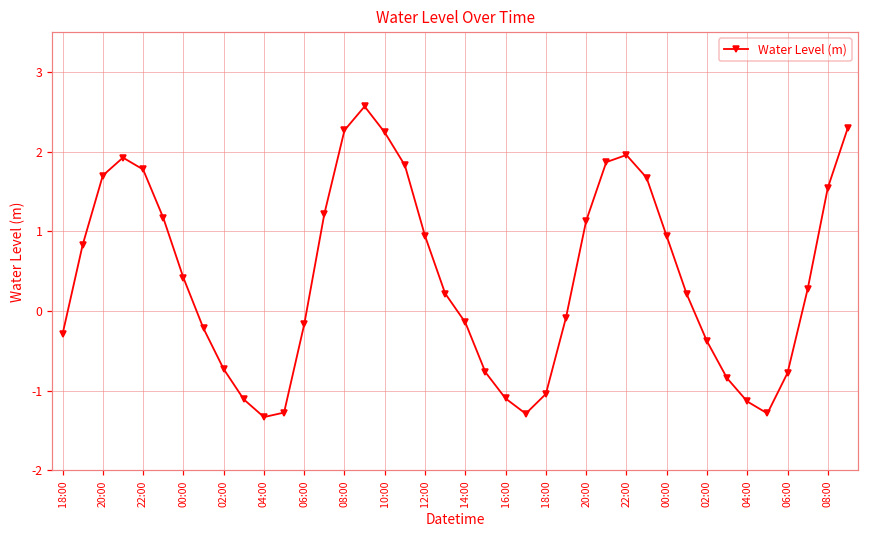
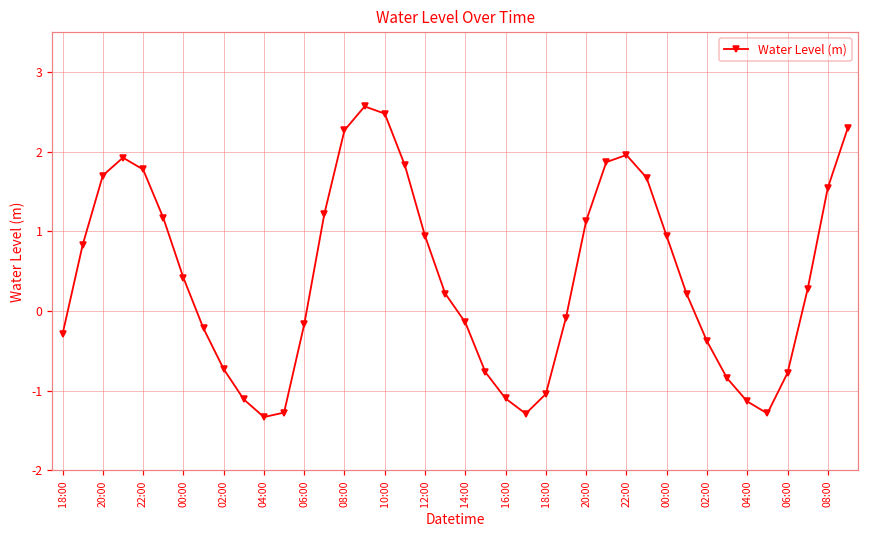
  {
-   "10:00": 2.2,
+   "10:00": 2.5,
    "12:00": 0.9,
    "14:00": -0.1,
    "16:00": -1.1
  }
